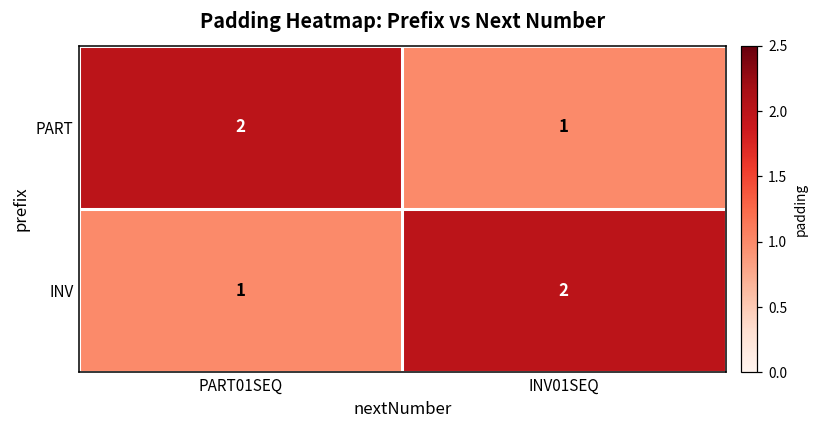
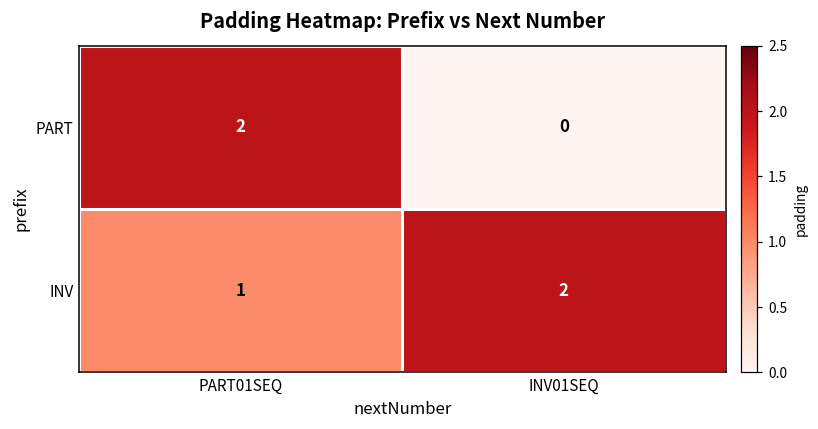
  {
    "PART": {
      "PART01SEQ": 2,
-     "INV01SEQ": 1
+     "INV01SEQ": 0
    },
    "INV": {
      "PART01SEQ": 1,
      "INV01SEQ": 2
    }
  }
